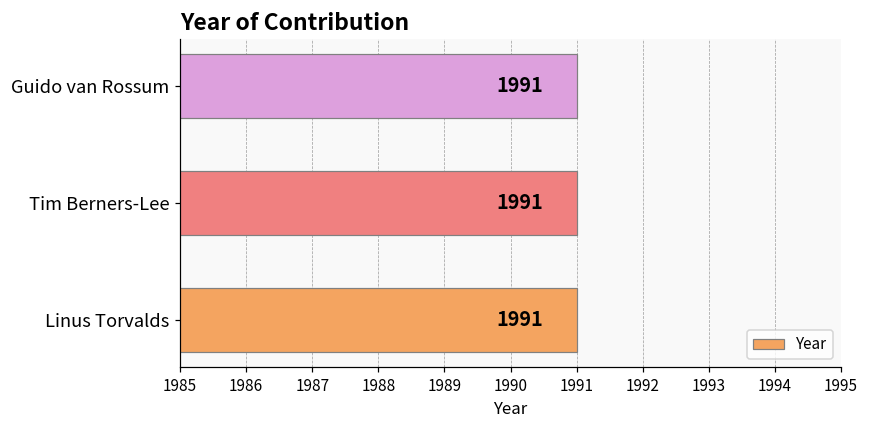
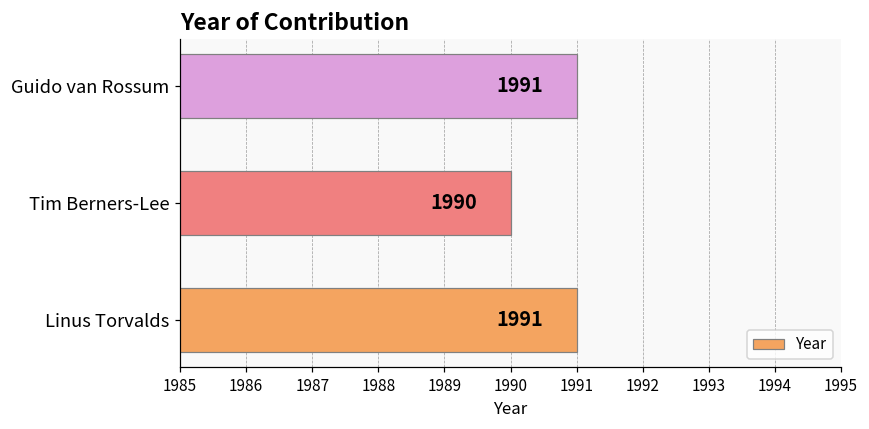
  {
    "Guido van Rossum": 1991,
-   "Tim Berners-Lee": 1991,
+   "Tim Berners-Lee": 1990,
    "Linus Torvalds": 1991
  }
